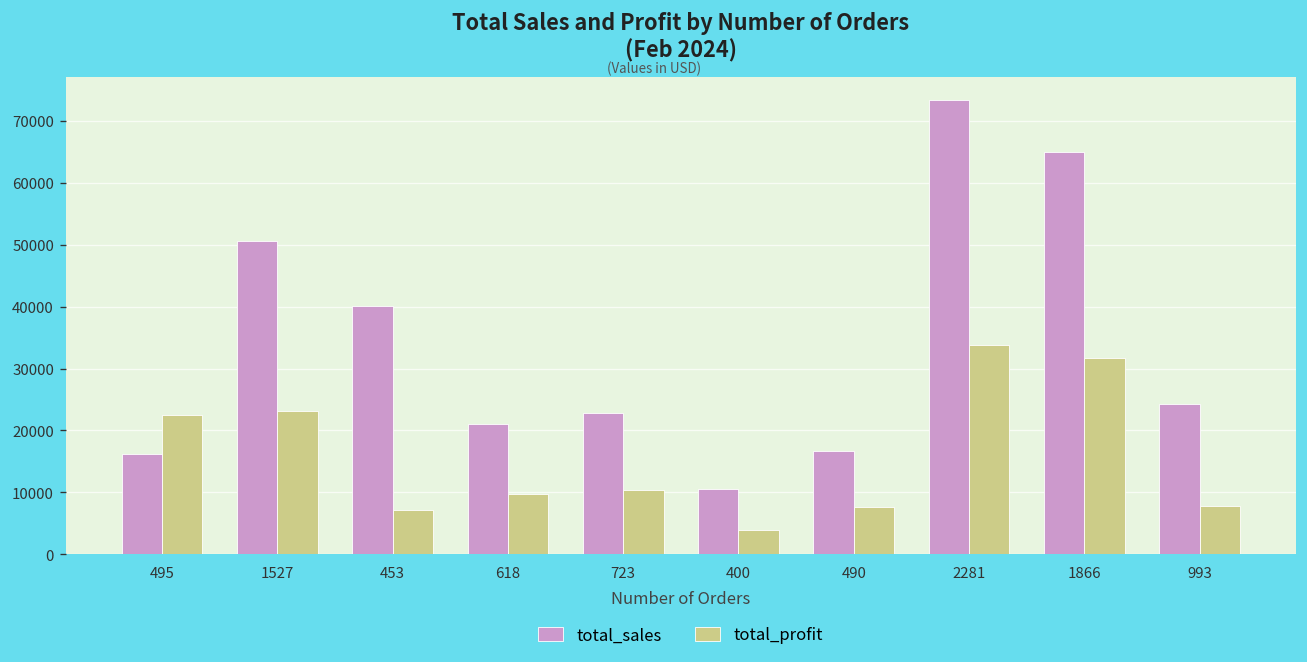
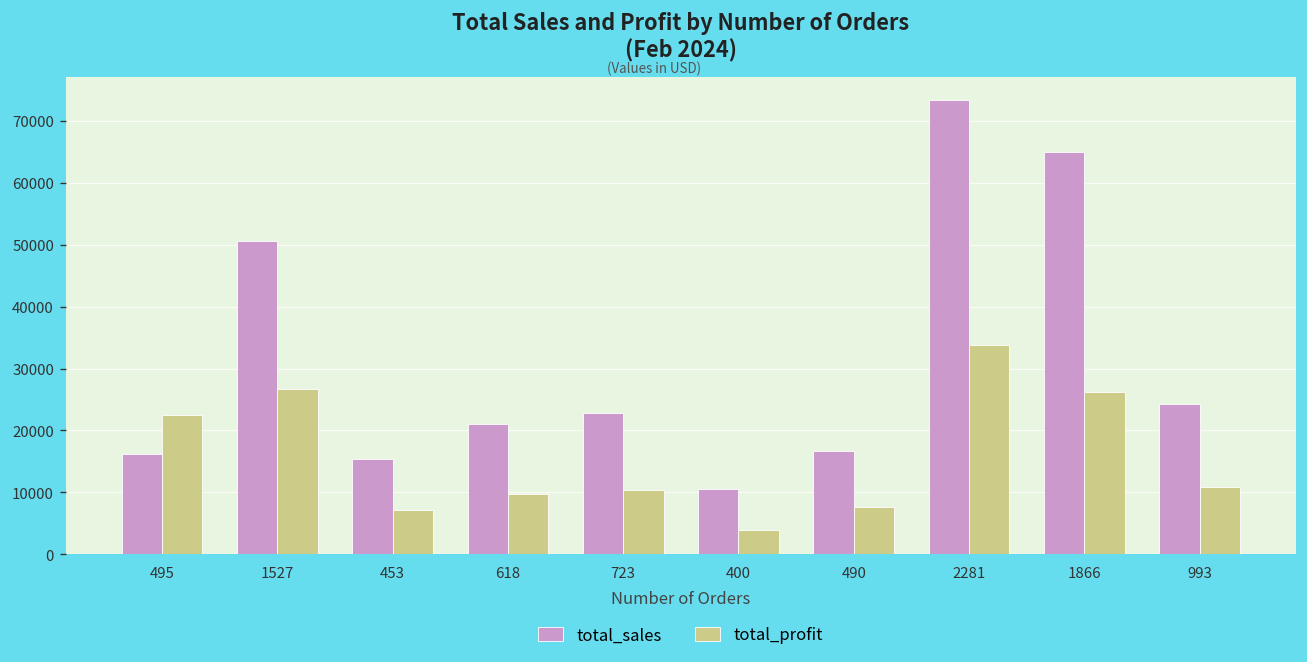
  {
    "total_sales": {
      "495": 16000,
      "1527": 51000,
-     "453": 40000,
+     "453": 15000,
      "618": 21000,
      "723": 23000,
      "400": 11000,
      "490": 17000,
      "2281": 73000,
      "1866": 65000,
      "993": 24000
    },
    "total_profit": {
      "495": 23000,
-     "1527": 23000,
+     "1527": 27000,
      "453": 7000,
      "618": 10000,
      "723": 10000,
      "400": 4000,
      "490": 8000,
      "2281": 34000,
-     "1866": 32000,
-     "993": 8000
+     "1866": 26000,
+     "993": 11000
    }
  }
